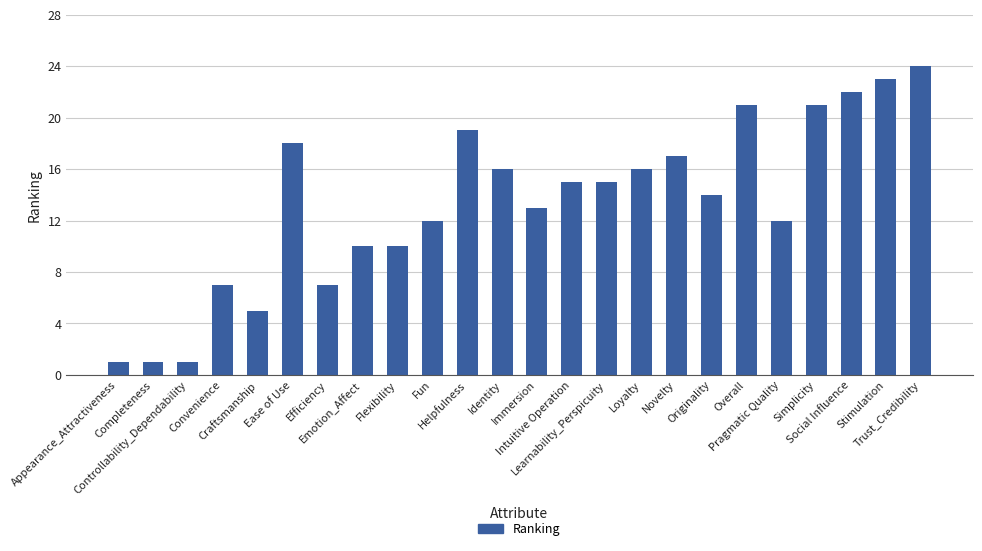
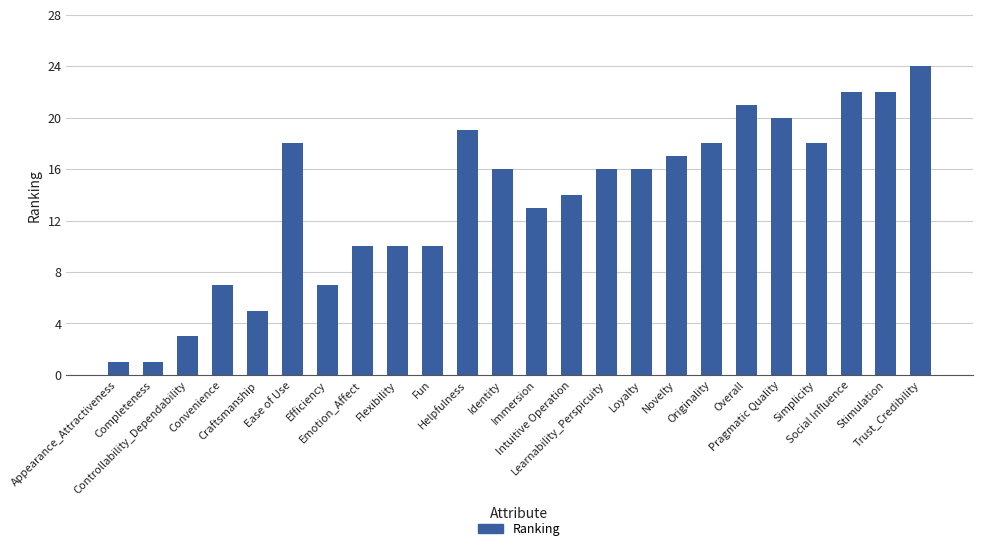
  {
    "Appearance_Attractiveness": 1,
    "Completeness": 1,
-   "Controllability_Dependability": 1,
+   "Controllability_Dependability": 3,
    "Convenience": 7,
    "Craftsmanship": 5,
    "Ease of Use": 18,
    "Efficiency": 7,
    "Emotion_Affect": 10,
    "Flexibility": 10,
-   "Fun": 12,
+   "Fun": 10,
    "Helpfulness": 19,
    "Identity": 16,
    "Immersion": 13,
-   "Intuitive Operation": 15,
-   "Learnability_Perspicuity": 15,
+   "Intuitive Operation": 14,
+   "Learnability_Perspicuity": 16,
    "Loyalty": 16,
    "Novelty": 17,
-   "Originality": 14,
+   "Originality": 18,
    "Overall": 21,
-   "Pragmatic Quality": 12,
-   "Simplicity": 21,
+   "Pragmatic Quality": 20,
+   "Simplicity": 18,
    "Social Influence": 22,
-   "Stimulation": 23,
+   "Stimulation": 22,
    "Trust_Credibility": 24
  }
